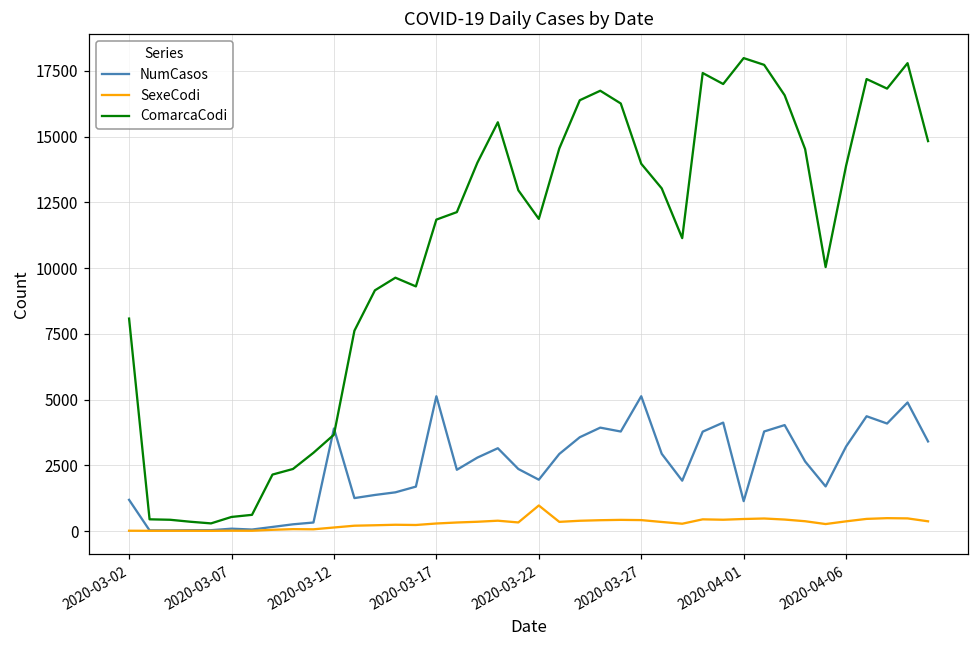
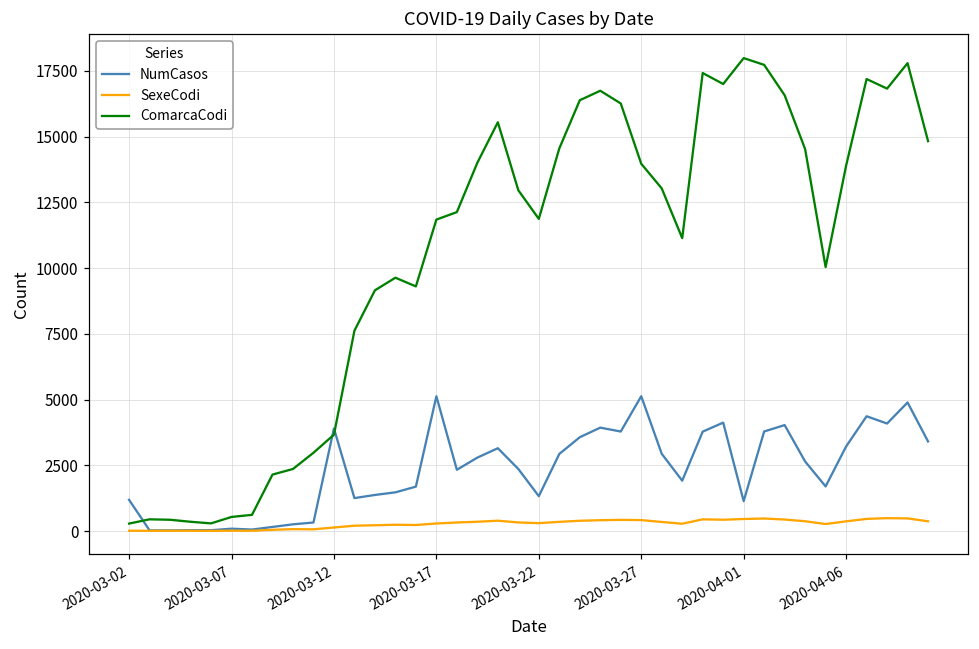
  {
    "NumCasos": {
      "2020-03-02": 1200,
      "2020-03-12": 3900,
      "2020-03-17": 5100,
-     "2020-03-22": 2000,
+     "2020-03-22": 1300,
      "2020-03-27": 5100,
      "2020-04-01": 1100,
      "2020-04-06": 3200
    },
    "SexeCodi": {
      "2020-03-02": 0,
      "2020-03-12": 100,
      "2020-03-17": 300,
-     "2020-03-22": 1000,
+     "2020-03-22": 300,
      "2020-03-27": 400,
      "2020-04-01": 500,
      "2020-04-06": 400
    },
    "ComarcaCodi": {
-     "2020-03-02": 8100,
+     "2020-03-02": 300,
      "2020-03-07": 500,
      "2020-03-12": 3700,
      "2020-03-17": 11800,
      "2020-03-22": 11900,
      "2020-03-27": 14000,
      "2020-04-01": 18000,
      "2020-04-06": 13900
    }
  }
